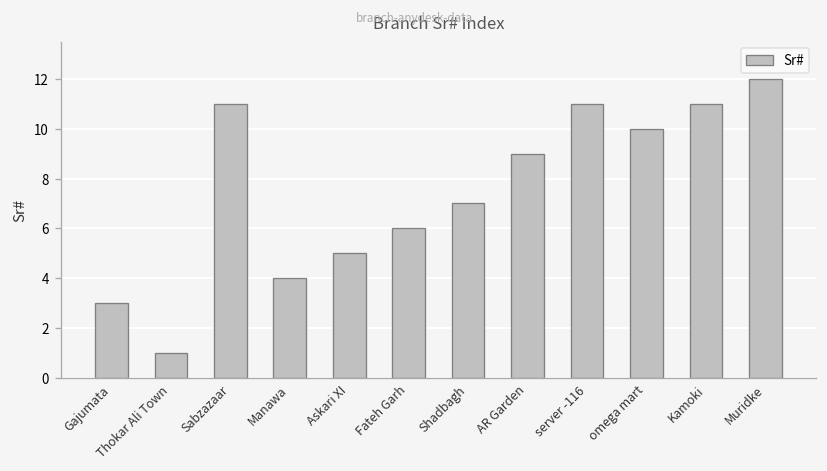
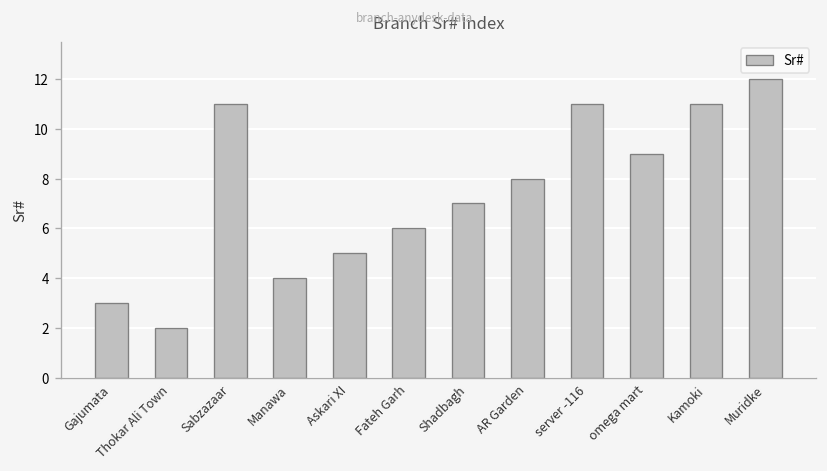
  {
    "Gajumata": 3,
-   "Thokar Ali Town": 1,
+   "Thokar Ali Town": 2,
    "Sabzazaar": 11,
    "Manawa": 4,
    "Askari XI": 5,
    "Fateh Garh": 6,
    "Shadbagh": 7,
-   "AR Garden": 9,
+   "AR Garden": 8,
    "server -116": 11,
-   "omega mart": 10,
+   "omega mart": 9,
    "Kamoki": 11,
    "Muridke": 12
  }
